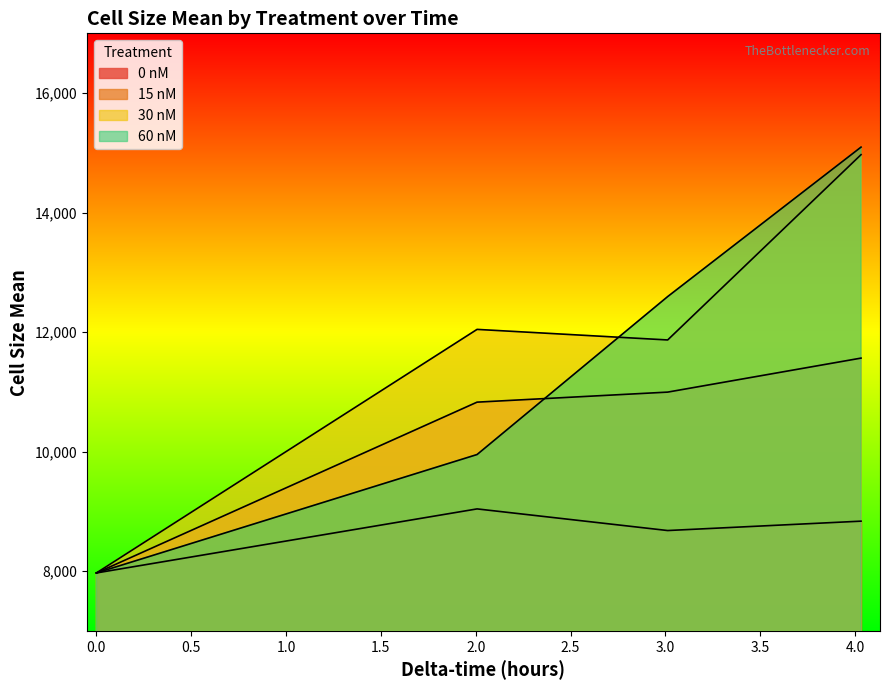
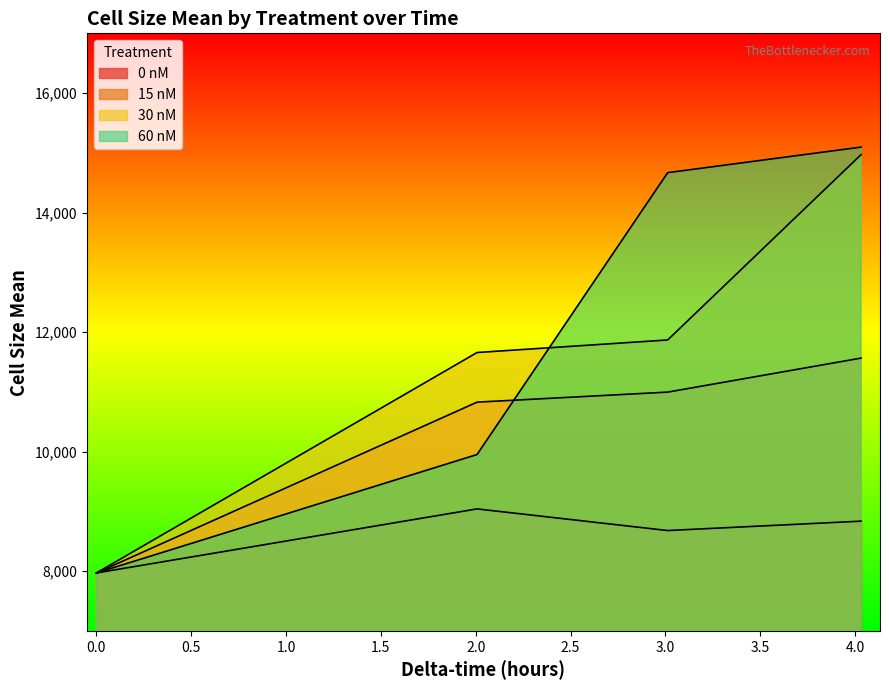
  {
    "30 nM": {
-     "2.0": "12,000",
+     "2.0": "11,700",
      "3.0": "11,900"
    },
    "60 nM": {
      "2.0": "10,000",
-     "3.0": "12,600"
+     "3.0": "14,700"
    }
  }
